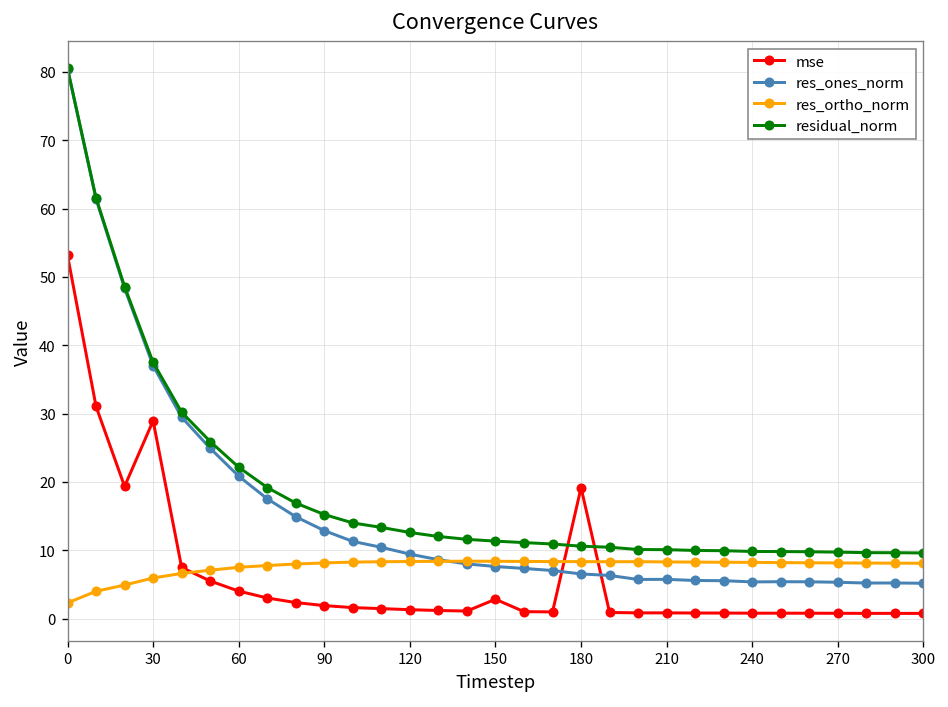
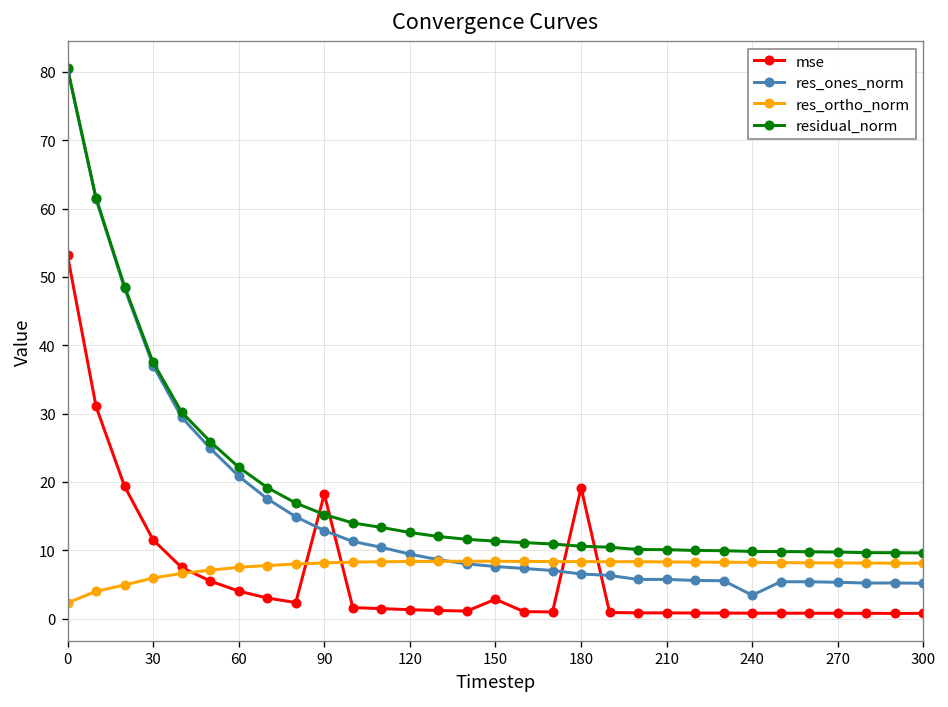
  {
    "mse": {
      "0": 53,
-     "30": 29,
+     "30": 12,
      "60": 4,
-     "90": 2,
+     "90": 18,
      "120": 1,
      "150": 3,
      "180": 19,
      "210": 1,
      "240": 1,
      "270": 1,
      "300": 1
    },
    "res_ones_norm": {
      "30": 37,
      "60": 21,
      "90": 13,
      "120": 9,
      "150": 8,
      "180": 7,
      "210": 6,
-     "240": 5,
+     "240": 3,
      "270": 5,
      "300": 5
    },
    "res_ortho_norm": {
      "0": 2,
      "30": 6,
      "60": 8,
      "90": 8,
      "120": 8,
      "150": 8,
      "180": 8,
      "210": 8,
      "240": 8,
      "270": 8,
      "300": 8
    },
    "residual_norm": {
      "30": 37,
      "60": 22,
      "90": 15,
      "120": 13,
      "150": 11,
      "180": 11,
      "210": 10,
      "240": 10,
      "270": 10,
      "300": 10
    }
  }
